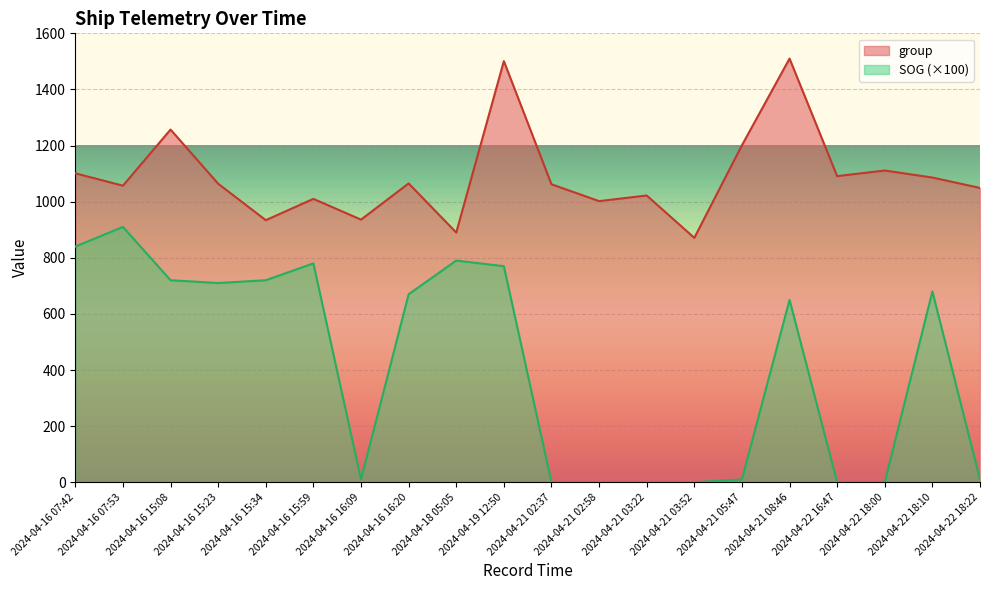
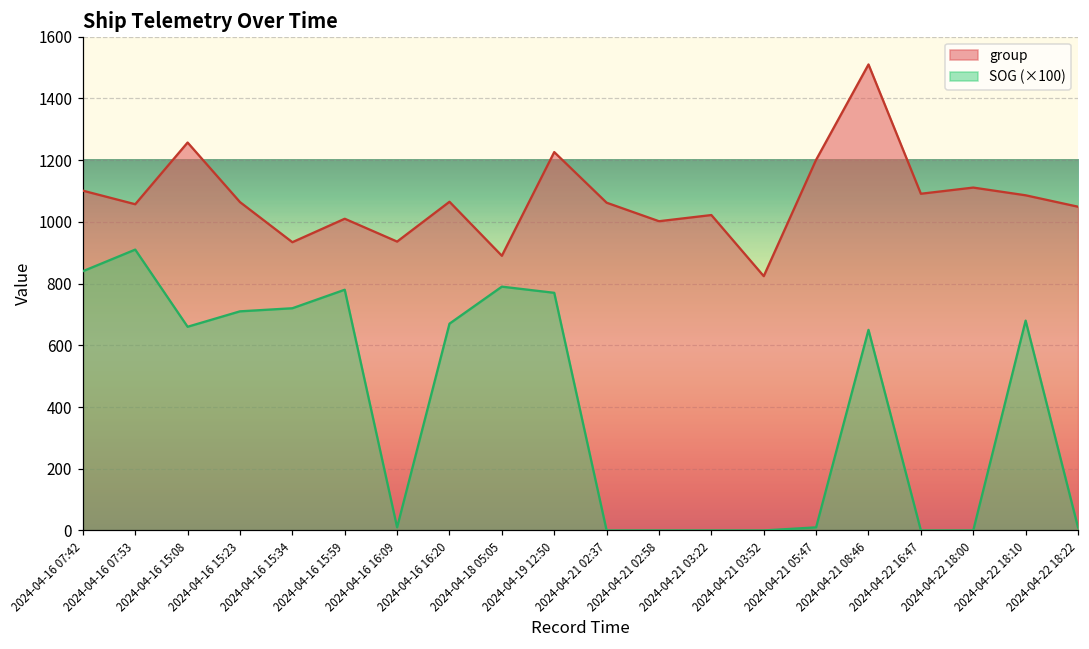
  {
    "group": {
      "2024-04-16 07:42": 1100,
      "2024-04-16 07:53": 1060,
      "2024-04-16 15:08": 1260,
      "2024-04-16 15:23": 1060,
      "2024-04-16 15:34": 930,
      "2024-04-16 15:59": 1010,
      "2024-04-16 16:09": 940,
      "2024-04-16 16:20": 1070,
      "2024-04-18 05:05": 890,
-     "2024-04-19 12:50": 1500,
+     "2024-04-19 12:50": 1230,
      "2024-04-21 02:37": 1060,
      "2024-04-21 02:58": 1000,
      "2024-04-21 03:22": 1020,
-     "2024-04-21 03:52": 870,
+     "2024-04-21 03:52": 820,
      "2024-04-21 05:47": 1200,
      "2024-04-21 08:46": 1510,
      "2024-04-22 16:47": 1090,
      "2024-04-22 18:00": 1110,
      "2024-04-22 18:10": 1090,
      "2024-04-22 18:22": 1050
    },
    "SOG (×100)": {
      "2024-04-16 07:42": 840,
      "2024-04-16 07:53": 910,
-     "2024-04-16 15:08": 720,
+     "2024-04-16 15:08": 660,
      "2024-04-16 15:23": 710,
      "2024-04-16 15:34": 720,
      "2024-04-16 15:59": 780,
      "2024-04-16 16:09": 10,
      "2024-04-16 16:20": 670,
      "2024-04-18 05:05": 790,
      "2024-04-19 12:50": 770,
      "2024-04-21 02:37": 0,
      "2024-04-21 02:58": 0,
      "2024-04-21 03:22": 0,
      "2024-04-21 03:52": 0,
      "2024-04-21 05:47": 10,
      "2024-04-21 08:46": 650,
      "2024-04-22 16:47": 0,
      "2024-04-22 18:00": 0,
      "2024-04-22 18:10": 680,
      "2024-04-22 18:22": 10
    }
  }
